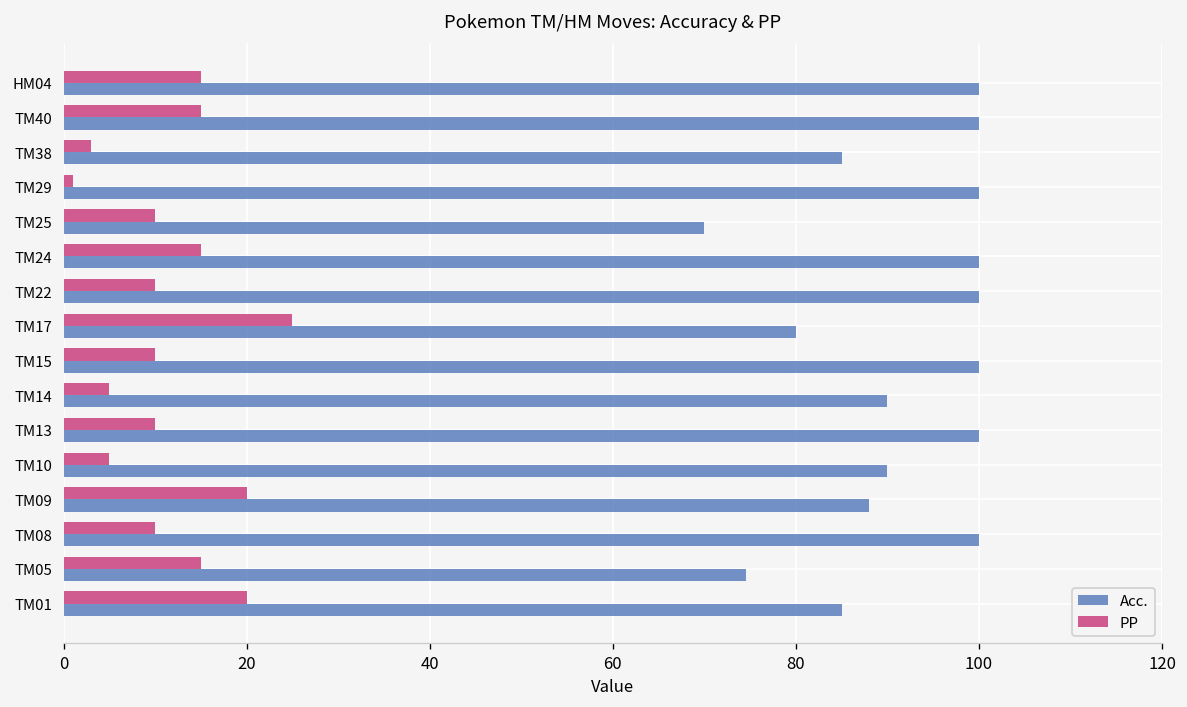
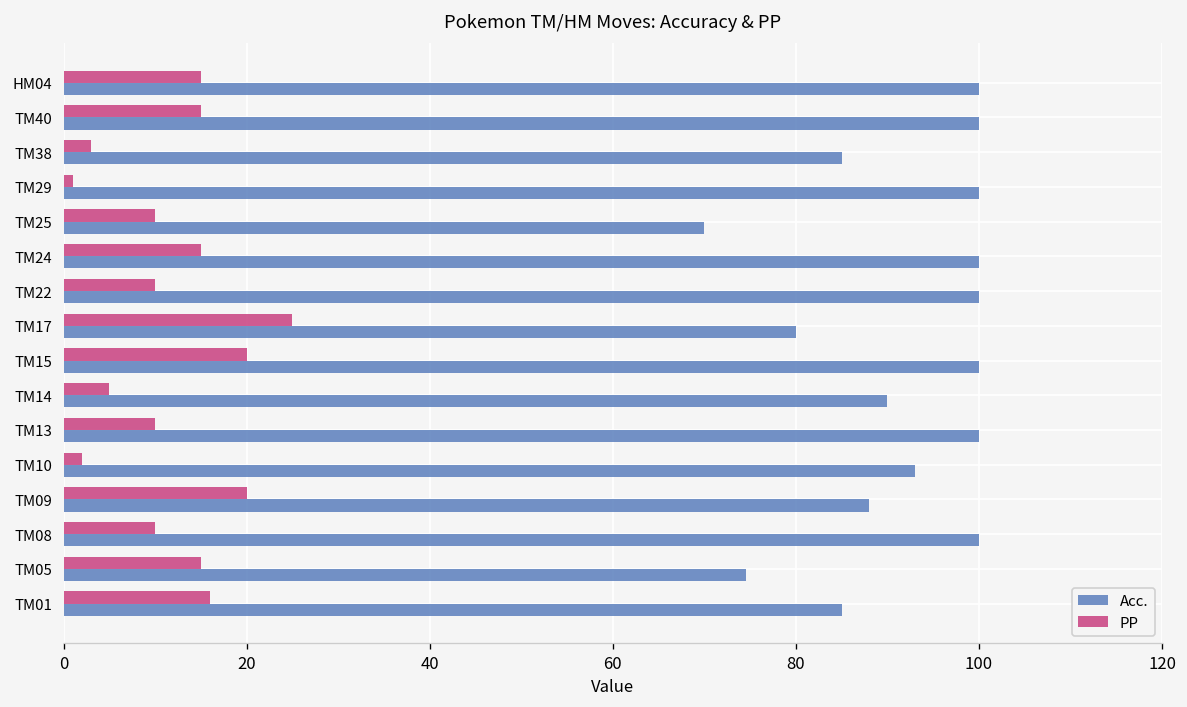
  {
    "Acc.": {
      "HM04": 100,
      "TM40": 100,
      "TM38": 85,
      "TM29": 100,
      "TM25": 70,
      "TM24": 100,
      "TM22": 100,
      "TM17": 80,
      "TM15": 100,
      "TM14": 90,
      "TM13": 100,
-     "TM10": 90,
+     "TM10": 93,
      "TM09": 88,
      "TM08": 100,
      "TM05": 75,
      "TM01": 85
    },
    "PP": {
      "HM04": 15,
      "TM40": 15,
      "TM38": 3,
      "TM29": 1,
      "TM25": 10,
      "TM24": 15,
      "TM22": 10,
      "TM17": 25,
-     "TM15": 10,
+     "TM15": 20,
      "TM14": 5,
      "TM13": 10,
-     "TM10": 5,
+     "TM10": 2,
      "TM09": 20,
      "TM08": 10,
      "TM05": 15,
-     "TM01": 20
+     "TM01": 16
    }
  }
